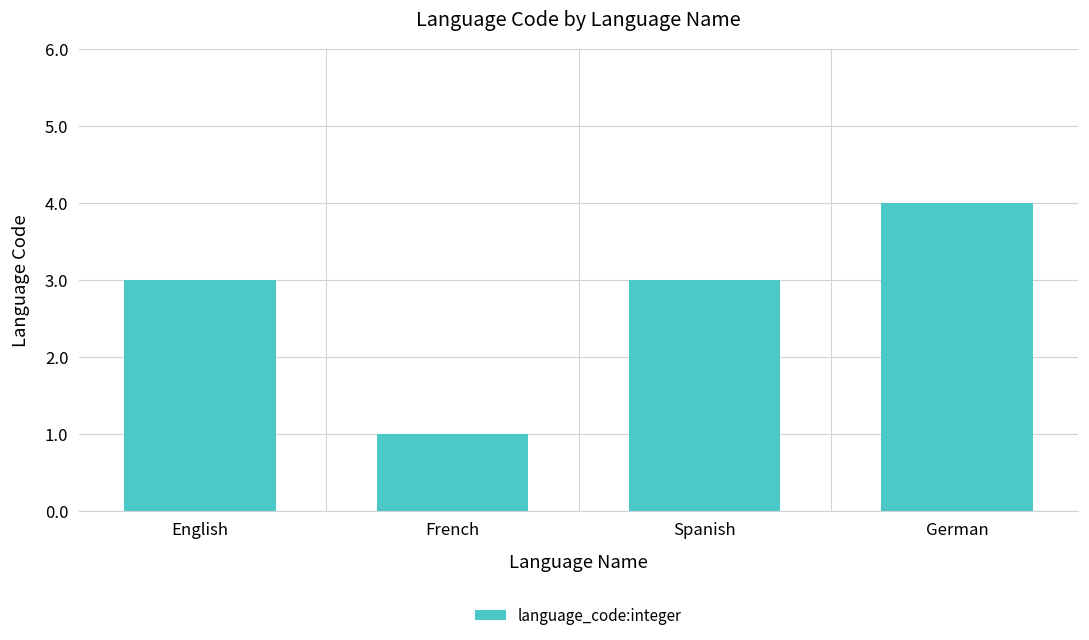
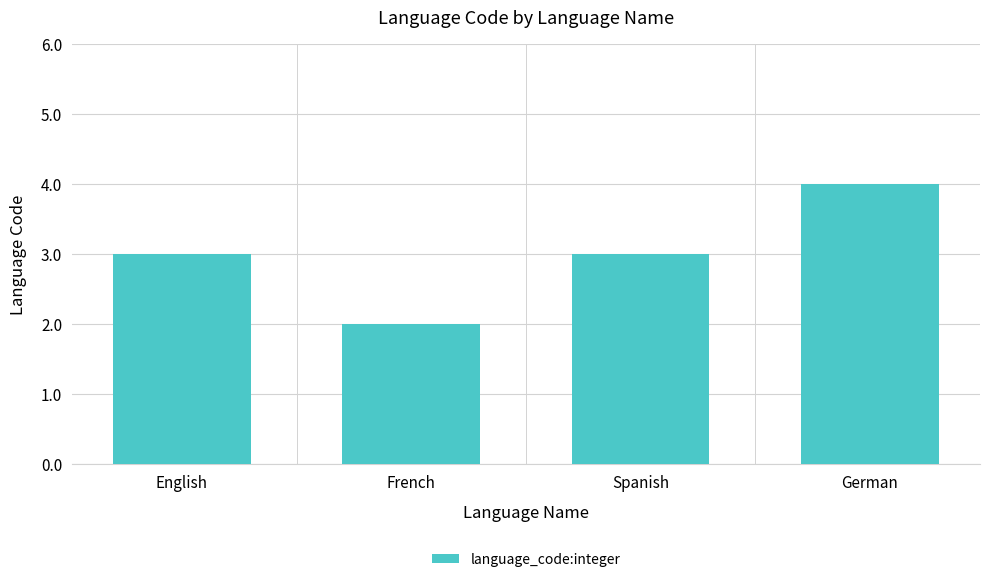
  {
    "English": 3,
-   "French": 1,
+   "French": 2,
    "Spanish": 3,
    "German": 4
  }
